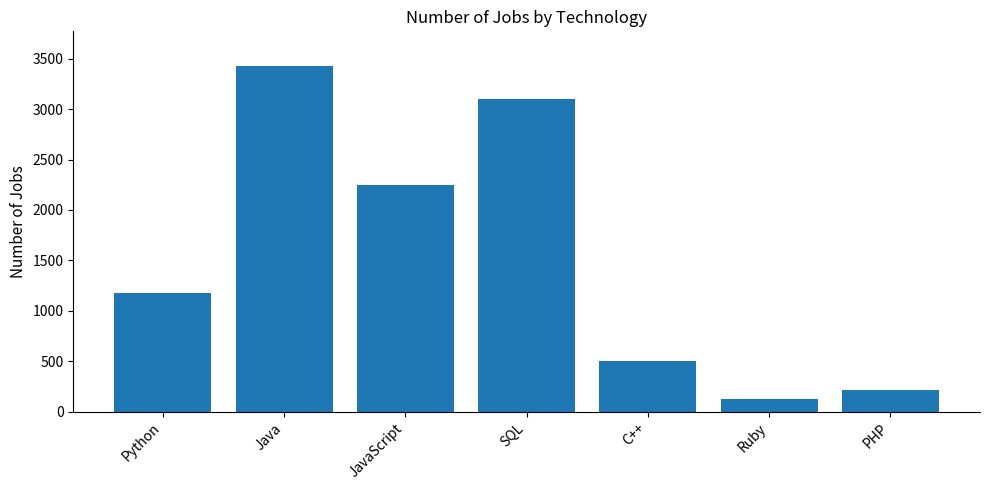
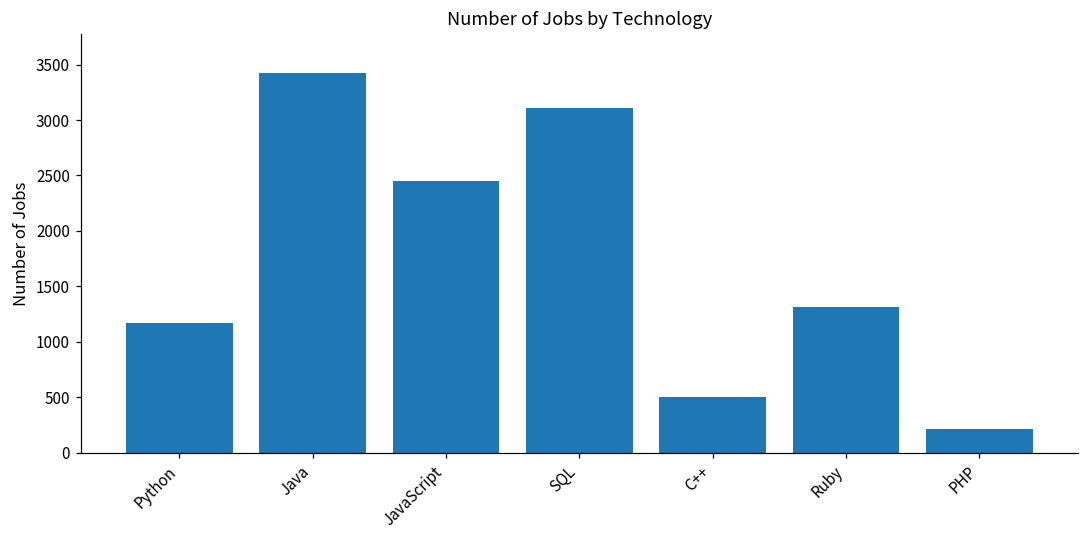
  {
    "Python": 1170,
    "Java": 3430,
-   "JavaScript": 2250,
+   "JavaScript": 2450,
    "SQL": 3100,
    "C++": 510,
-   "Ruby": 130,
+   "Ruby": 1320,
    "PHP": 210
  }
